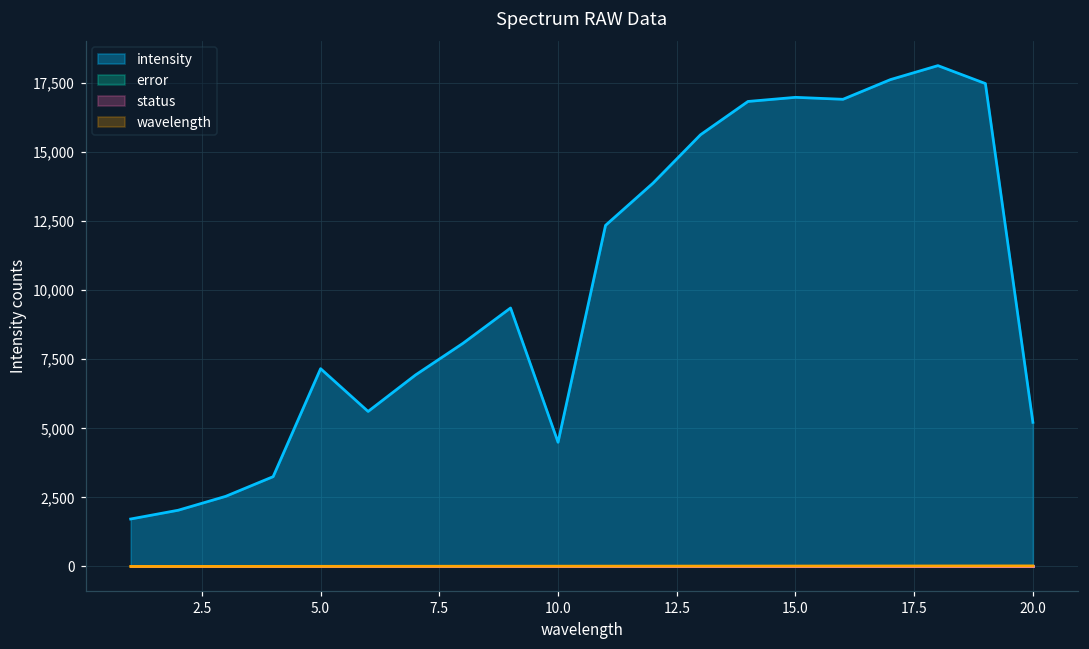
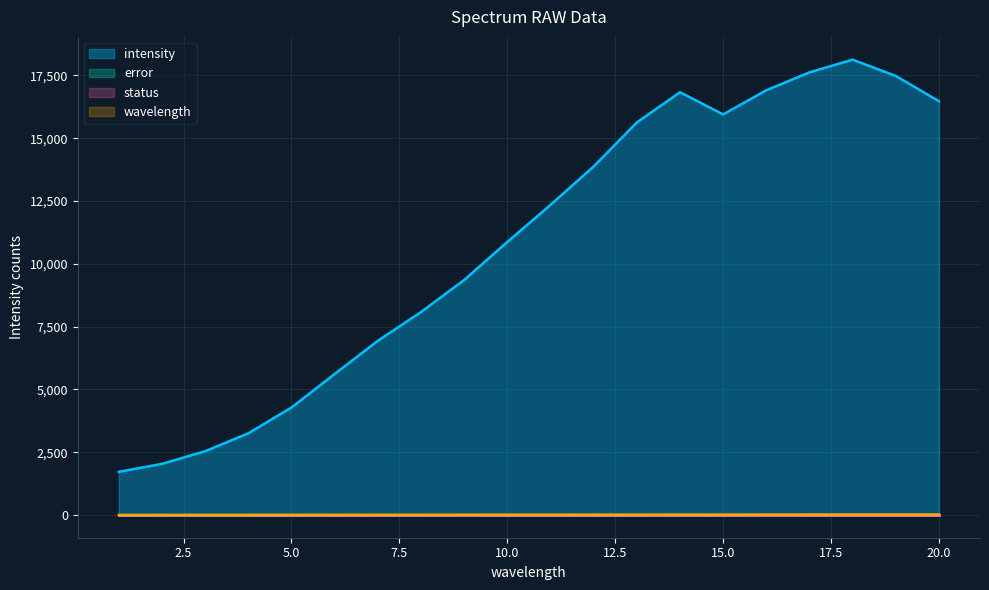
  {
    "intensity": {
-     "5.0": "7,200",
-     "10.0": "4,500",
-     "15.0": "17,000",
-     "20.0": "5,200"
+     "5.0": "4,300",
+     "10.0": "10,900",
+     "15.0": "16,000",
+     "20.0": "16,500"
    }
  }
